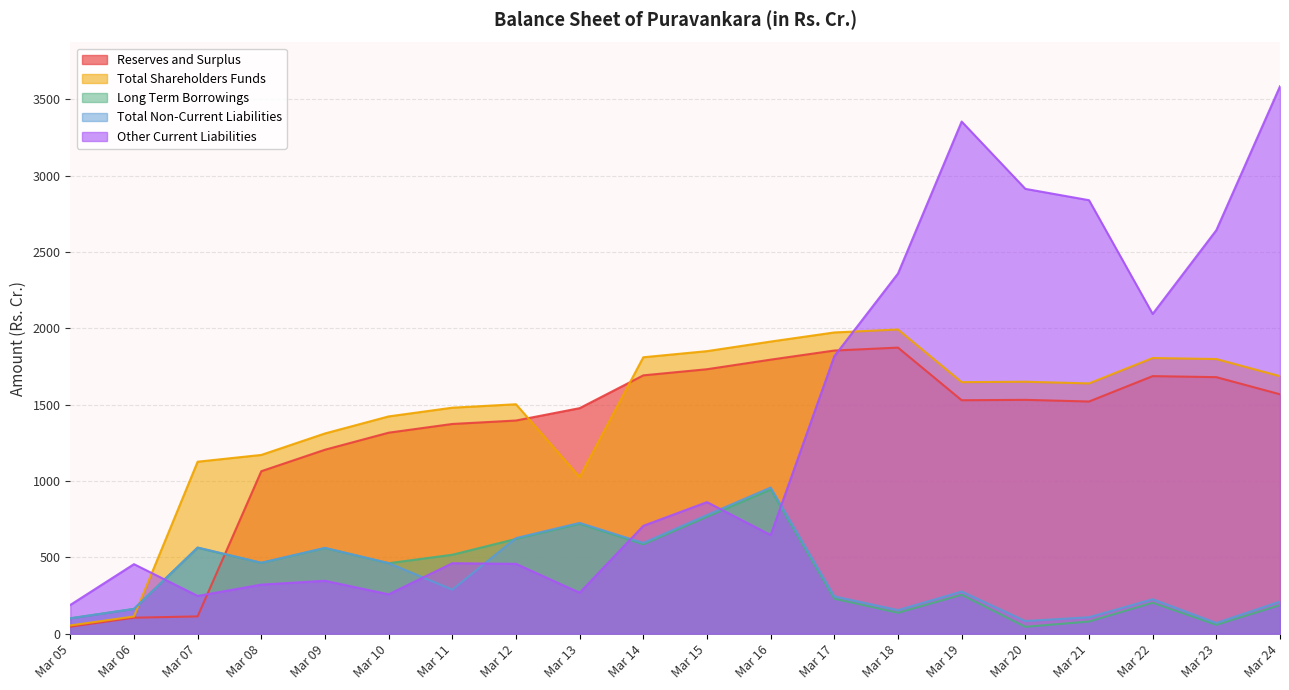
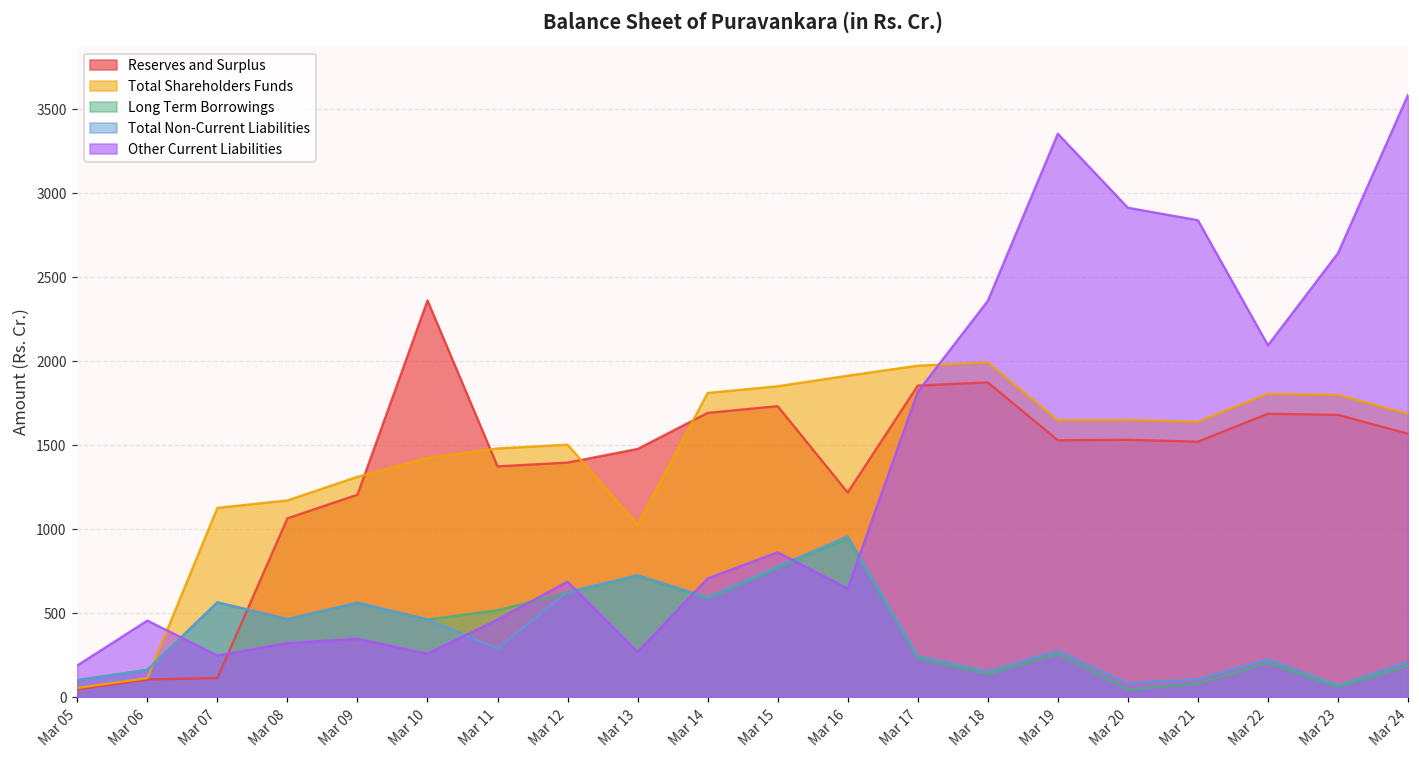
  {
    "Reserves and Surplus": {
      "Mar 07": 110,
      "Mar 08": 1060,
      "Mar 09": 1210,
-     "Mar 10": 1320,
+     "Mar 10": 2360,
      "Mar 11": 1370,
      "Mar 12": 1400,
      "Mar 13": 1480,
      "Mar 14": 1690,
      "Mar 15": 1730,
-     "Mar 16": 1800,
+     "Mar 16": 1220,
      "Mar 17": 1850,
      "Mar 18": 1870,
      "Mar 19": 1530,
      "Mar 20": 1530,
      "Mar 21": 1520,
      "Mar 22": 1690,
      "Mar 23": 1680,
      "Mar 24": 1570
    },
    "Total Shareholders Funds": {
      "Mar 07": 1130,
      "Mar 08": 1170,
      "Mar 09": 1310,
      "Mar 10": 1420,
      "Mar 11": 1480,
      "Mar 12": 1500,
      "Mar 13": 1030,
      "Mar 14": 1810,
      "Mar 15": 1850,
      "Mar 16": 1910,
      "Mar 17": 1970,
      "Mar 18": 1990,
      "Mar 19": 1650,
      "Mar 20": 1650,
      "Mar 21": 1640,
      "Mar 22": 1810,
      "Mar 23": 1800,
      "Mar 24": 1690
    },
    "Long Term Borrowings": {
      "Mar 11": 520,
      "Mar 18": 140,
      "Mar 19": 250,
      "Mar 20": 50,
      "Mar 21": 80,
      "Mar 22": 200,
      "Mar 24": 190
    },
    "Total Non-Current Liabilities": {
      "Mar 11": 290,
      "Mar 18": 150,
      "Mar 19": 280,
      "Mar 20": 80,
      "Mar 21": 110,
      "Mar 22": 230,
      "Mar 24": 210
    },
    "Other Current Liabilities": {
      "Mar 05": 190,
      "Mar 06": 460,
      "Mar 07": 250,
      "Mar 08": 320,
      "Mar 09": 350,
      "Mar 10": 260,
      "Mar 11": 460,
-     "Mar 12": 460,
+     "Mar 12": 690,
      "Mar 13": 270,
      "Mar 14": 710,
      "Mar 15": 860,
      "Mar 16": 650,
      "Mar 17": 1820,
      "Mar 18": 2360,
      "Mar 19": 3350,
      "Mar 20": 2910,
      "Mar 21": 2840,
      "Mar 22": 2090,
      "Mar 23": 2640,
      "Mar 24": 3590
    }
  }
